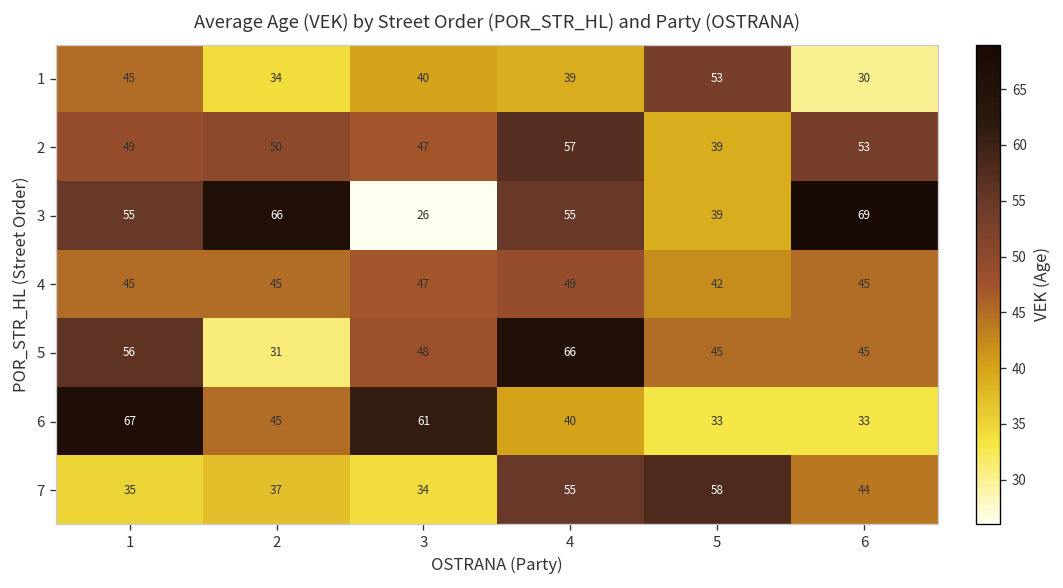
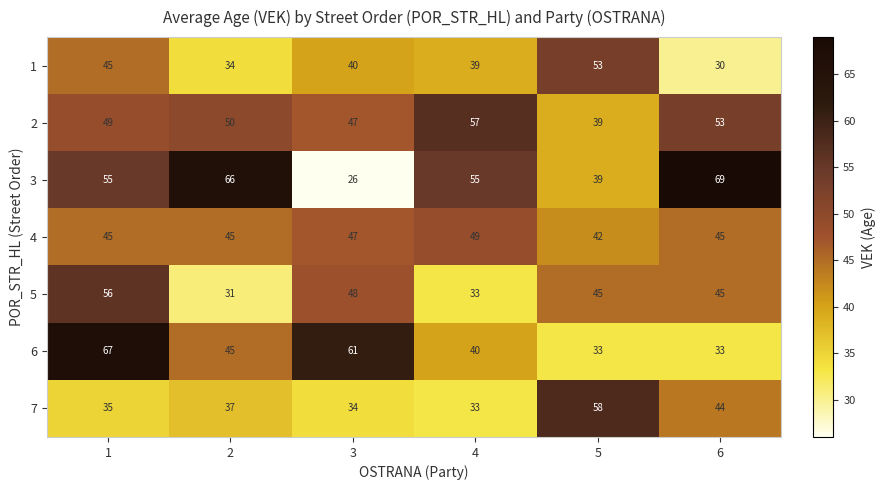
  {
    "1": {
      "1": 45,
      "2": 34,
      "3": 40,
      "4": 39,
      "5": 53,
      "6": 30
    },
    "2": {
      "1": 49,
      "2": 50,
      "3": 47,
      "4": 57,
      "5": 39,
      "6": 53
    },
    "3": {
      "1": 55,
      "2": 66,
      "3": 26,
      "4": 55,
      "5": 39,
      "6": 69
    },
    "4": {
      "1": 45,
      "2": 45,
      "3": 47,
      "4": 49,
      "5": 42,
      "6": 45
    },
    "5": {
      "1": 56,
      "2": 31,
      "3": 48,
-     "4": 66,
+     "4": 33,
      "5": 45,
      "6": 45
    },
    "6": {
      "1": 67,
      "2": 45,
      "3": 61,
      "4": 40,
      "5": 33,
      "6": 33
    },
    "7": {
      "1": 35,
      "2": 37,
      "3": 34,
-     "4": 55,
+     "4": 33,
      "5": 58,
      "6": 44
    }
  }
